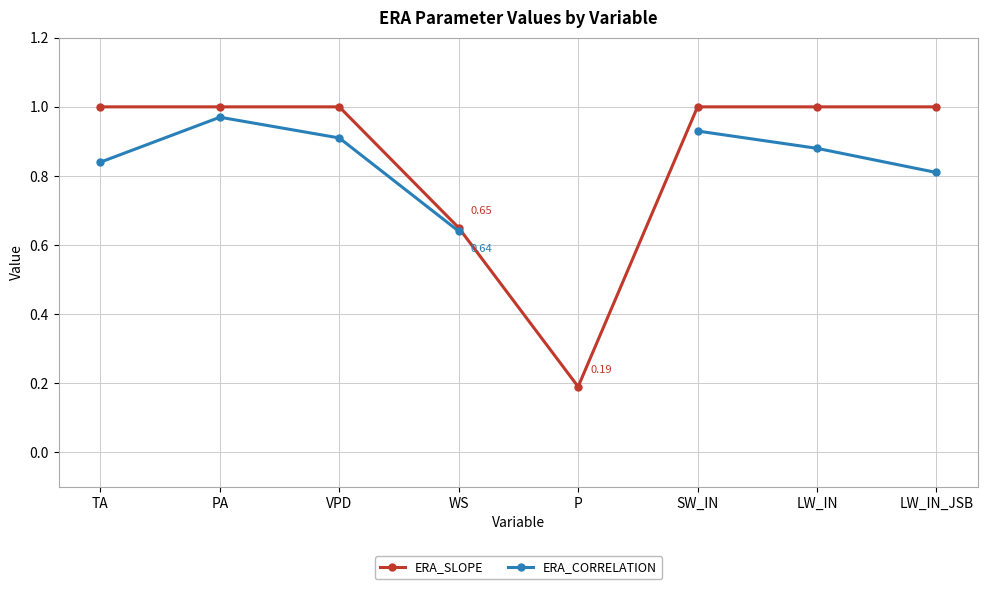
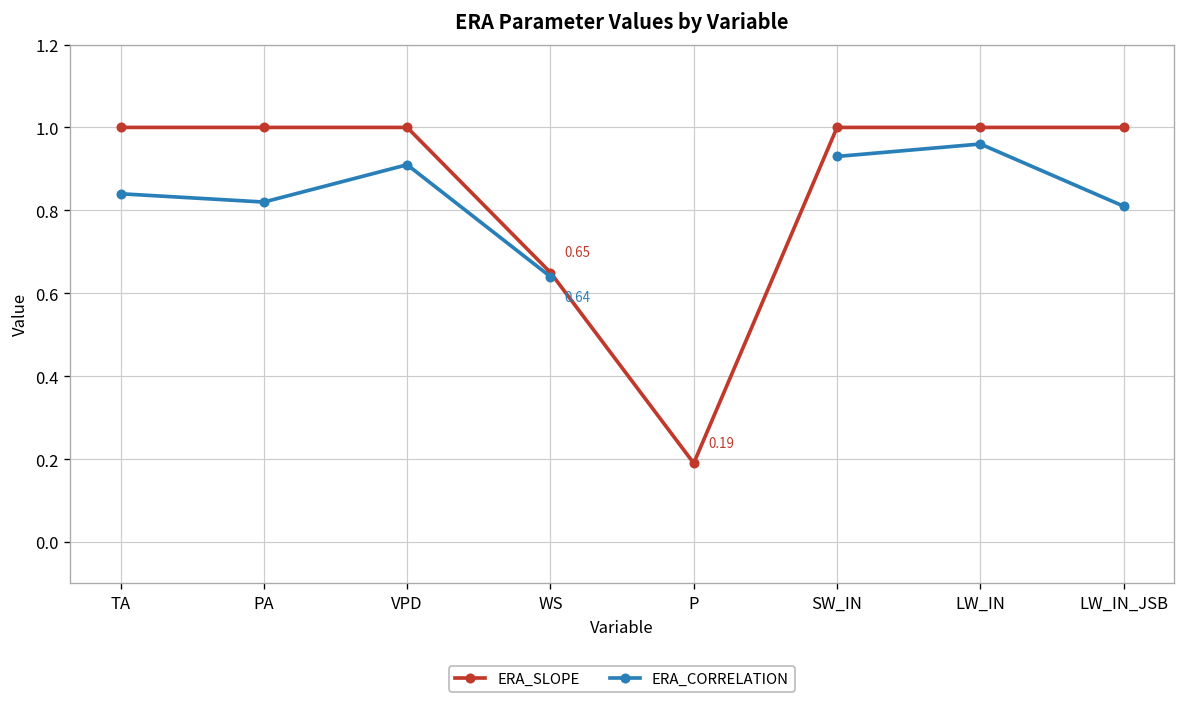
  {
    "ERA_SLOPE": {
      "WS": 0.65,
      "P": 0.19
    },
    "ERA_CORRELATION": {
      "TA": 0.84,
-     "PA": 0.97,
+     "PA": 0.82,
      "VPD": 0.91,
      "SW_IN": 0.93,
-     "LW_IN": 0.88,
+     "LW_IN": 0.96,
      "LW_IN_JSB": 0.81
    }
  }
